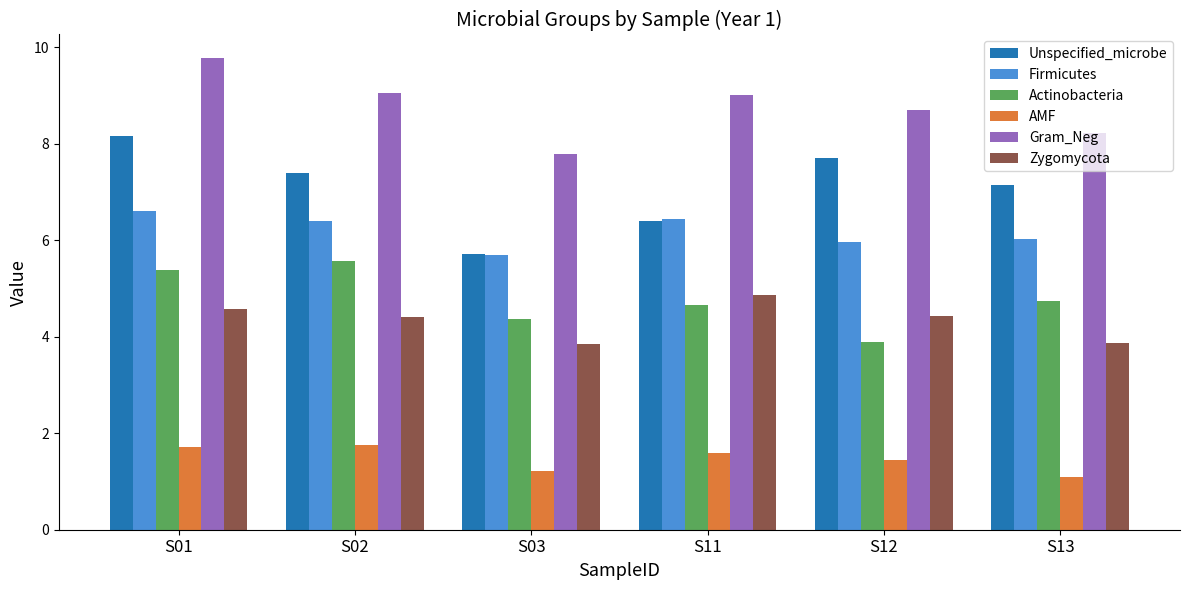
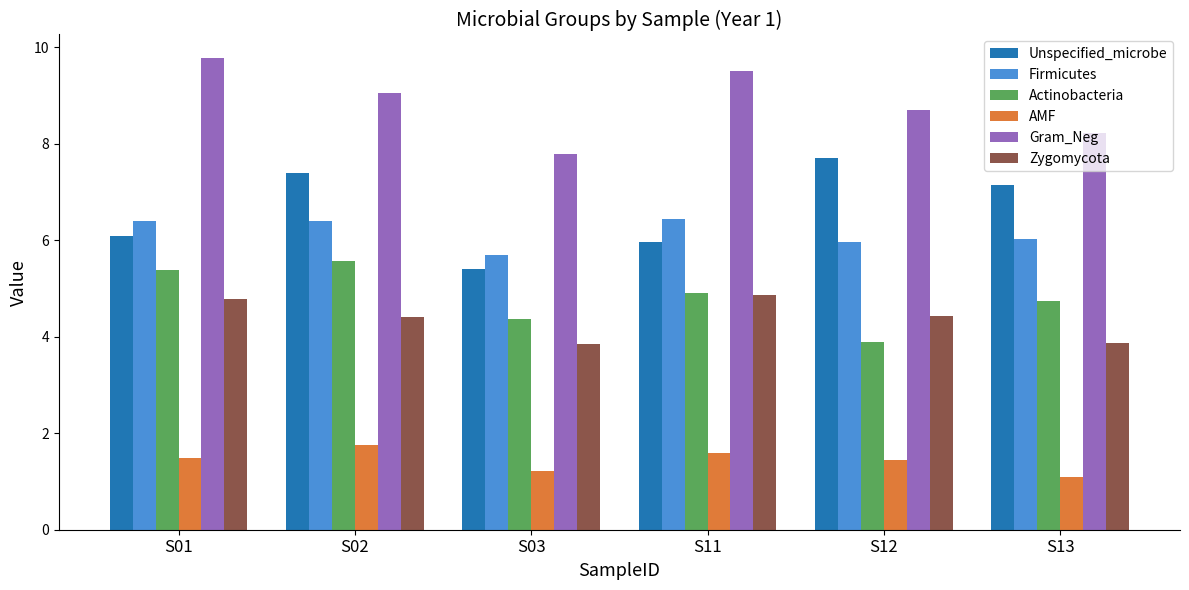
  {
    "Unspecified_microbe": {
-     "S01": 8.2,
+     "S01": 6.1,
      "S02": 7.4,
-     "S03": 5.7,
-     "S11": 6.4,
+     "S03": 5.4,
+     "S11": 6.0,
      "S12": 7.7,
      "S13": 7.1
    },
    "Firmicutes": {
-     "S01": 6.6,
+     "S01": 6.4,
      "S02": 6.4,
      "S03": 5.7,
      "S11": 6.4,
      "S12": 6.0,
      "S13": 6.0
    },
    "Actinobacteria": {
      "S01": 5.4,
      "S02": 5.6,
      "S03": 4.4,
-     "S11": 4.7,
+     "S11": 4.9,
      "S12": 3.9,
      "S13": 4.7
    },
    "AMF": {
-     "S01": 1.7,
+     "S01": 1.5,
      "S02": 1.8,
      "S03": 1.2,
      "S11": 1.6,
      "S12": 1.4,
      "S13": 1.1
    },
    "Gram_Neg": {
      "S01": 9.8,
      "S02": 9.1,
      "S03": 7.8,
-     "S11": 9.0,
+     "S11": 9.5,
      "S12": 8.7
    },
    "Zygomycota": {
-     "S01": 4.6,
+     "S01": 4.8,
      "S02": 4.4,
      "S03": 3.9,
      "S11": 4.9,
      "S12": 4.4,
      "S13": 3.9
    }
  }
